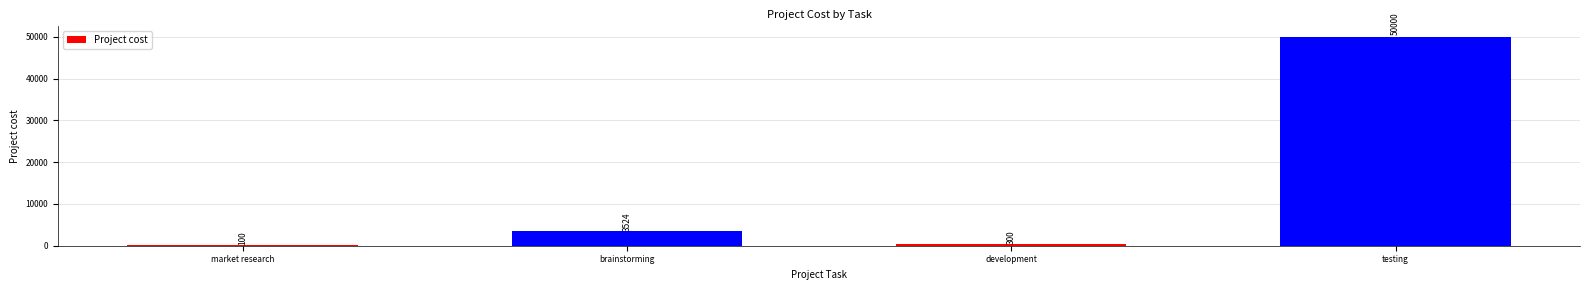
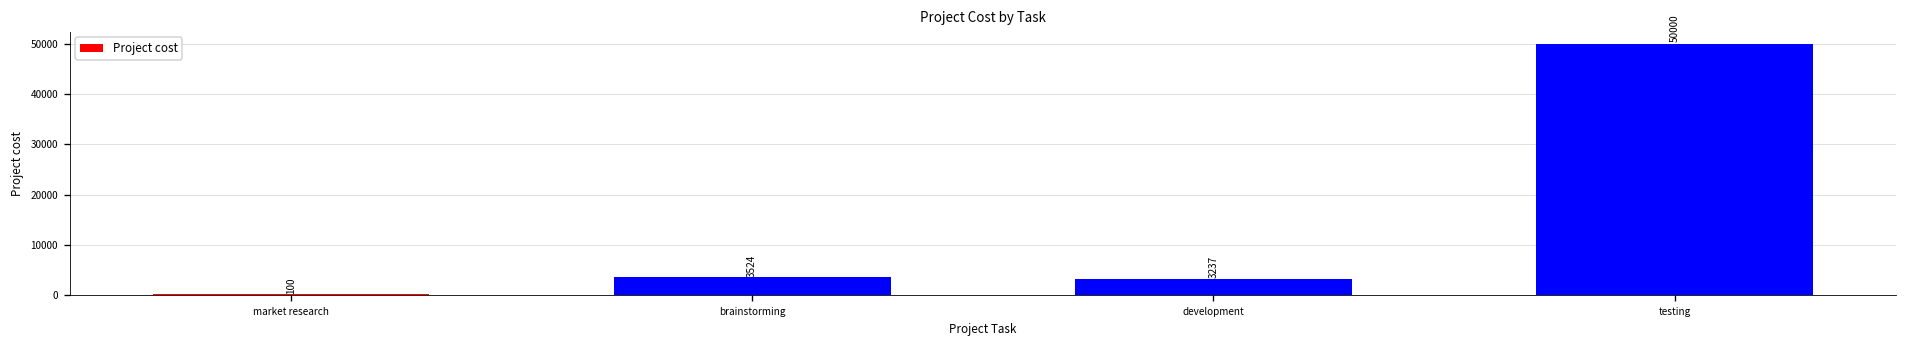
  {
    "market research": 100,
    "brainstorming": 3524,
-   "development": 300,
+   "development": 3237,
    "testing": 50000
  }
